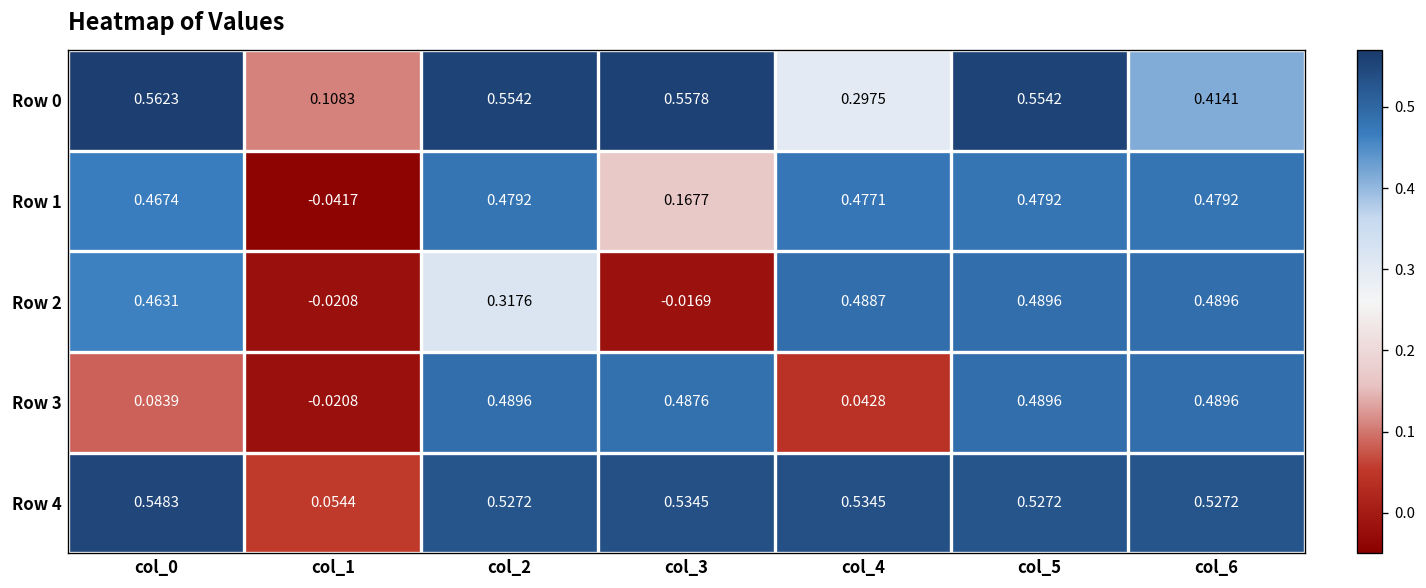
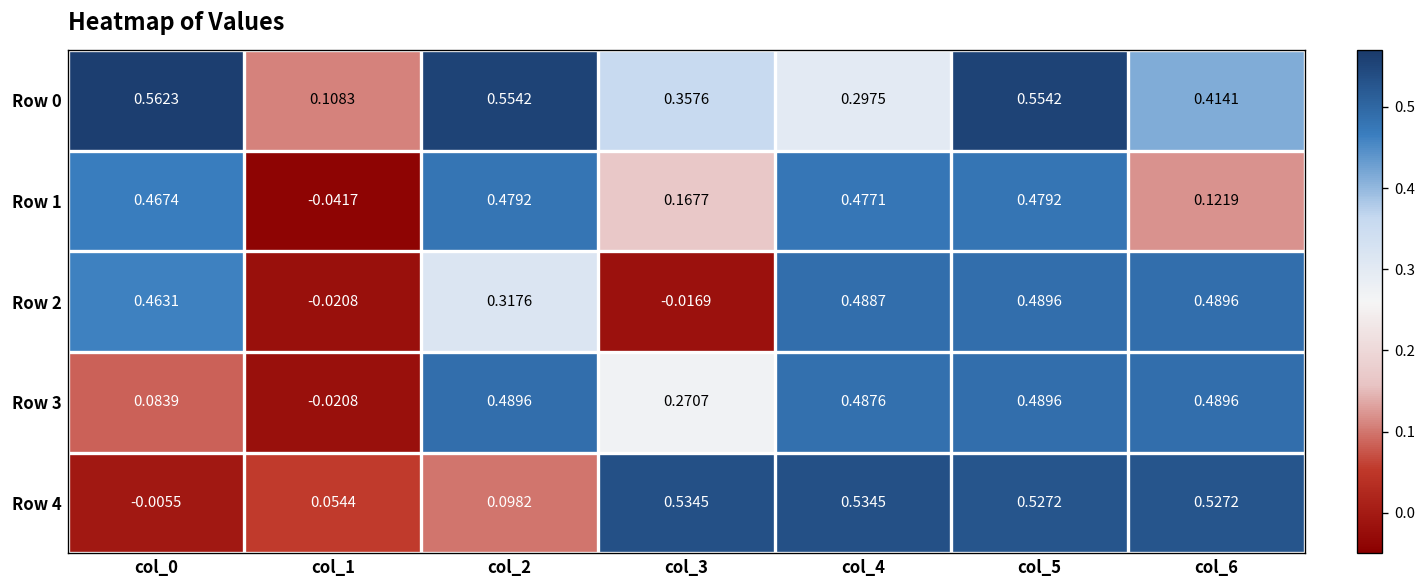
  {
    "Row 0": {
      "col_0": 0.5623,
      "col_1": 0.1083,
      "col_2": 0.5542,
-     "col_3": 0.5578,
+     "col_3": 0.3576,
      "col_4": 0.2975,
      "col_5": 0.5542,
      "col_6": 0.4141
    },
    "Row 1": {
      "col_0": 0.4674,
      "col_1": -0.0417,
      "col_2": 0.4792,
      "col_3": 0.1677,
      "col_4": 0.4771,
      "col_5": 0.4792,
-     "col_6": 0.4792
+     "col_6": 0.1219
    },
    "Row 2": {
      "col_0": 0.4631,
      "col_1": -0.0208,
      "col_2": 0.3176,
      "col_3": -0.0169,
      "col_4": 0.4887,
      "col_5": 0.4896,
      "col_6": 0.4896
    },
    "Row 3": {
      "col_0": 0.0839,
      "col_1": -0.0208,
      "col_2": 0.4896,
-     "col_3": 0.4876,
-     "col_4": 0.0428,
+     "col_3": 0.2707,
+     "col_4": 0.4876,
      "col_5": 0.4896,
      "col_6": 0.4896
    },
    "Row 4": {
-     "col_0": 0.5483,
+     "col_0": -0.0055,
      "col_1": 0.0544,
-     "col_2": 0.5272,
+     "col_2": 0.0982,
      "col_3": 0.5345,
      "col_4": 0.5345,
      "col_5": 0.5272,
      "col_6": 0.5272
    }
  }
